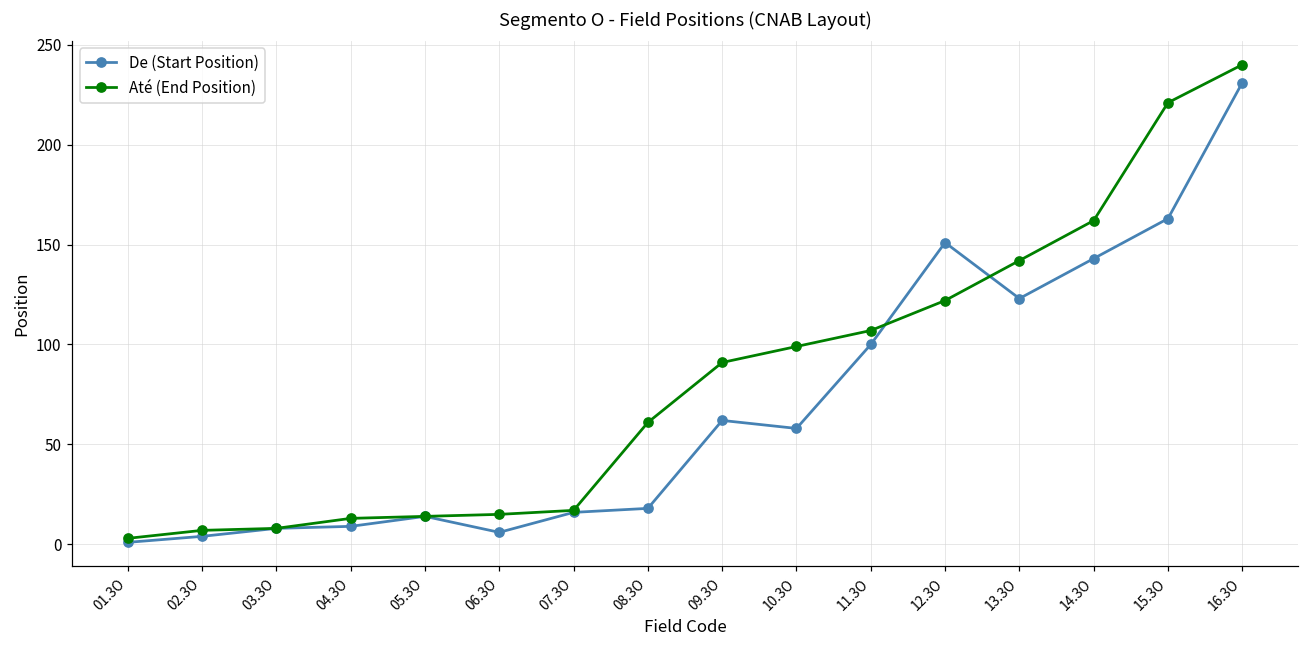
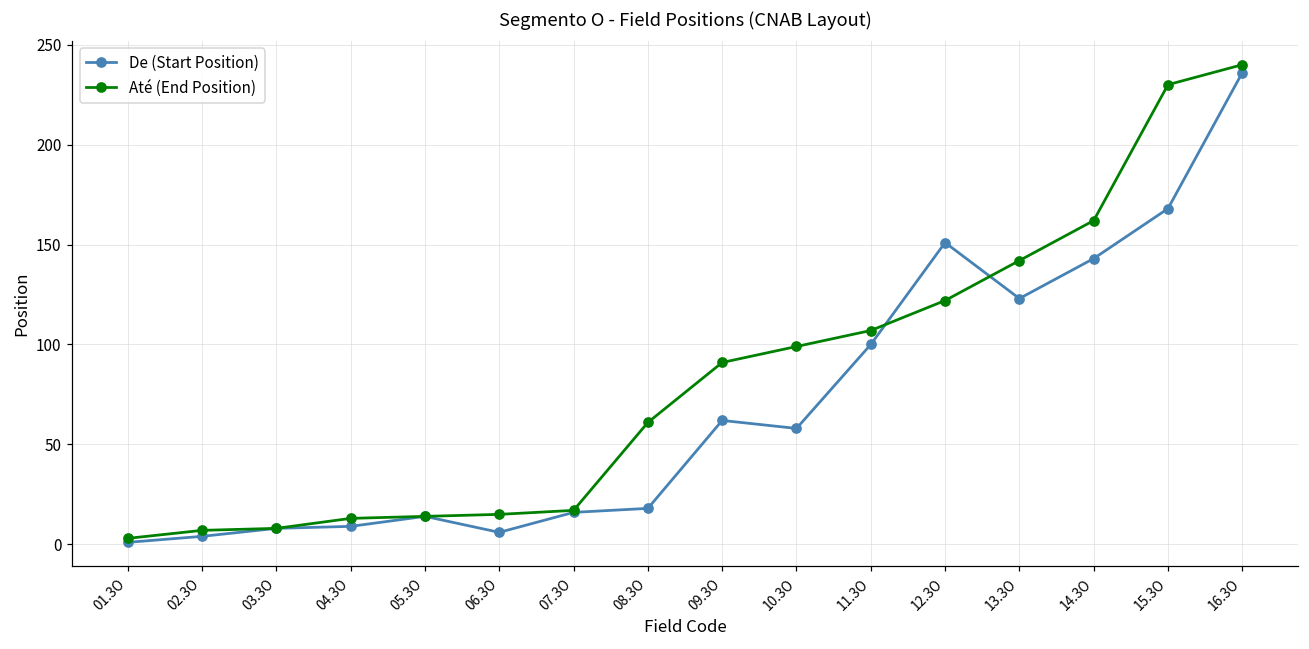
  {
    "De (Start Position)": {
      "01.3O": 1,
      "02.3O": 4,
      "04.3O": 9,
      "06.3O": 6,
      "08.3O": 18,
      "09.3O": 62,
      "10.3O": 58,
      "11.3O": 100,
      "12.3O": 151,
      "13.3O": 123,
      "14.3O": 143,
-     "15.3O": 163,
-     "16.3O": 231
+     "15.3O": 168,
+     "16.3O": 236
    },
    "Até (End Position)": {
      "01.3O": 3,
      "02.3O": 7,
      "04.3O": 13,
      "06.3O": 15,
      "08.3O": 61,
      "09.3O": 91,
      "10.3O": 99,
      "11.3O": 107,
      "12.3O": 122,
      "13.3O": 142,
      "14.3O": 162,
-     "15.3O": 221,
+     "15.3O": 230,
      "16.3O": 240
    }
  }
